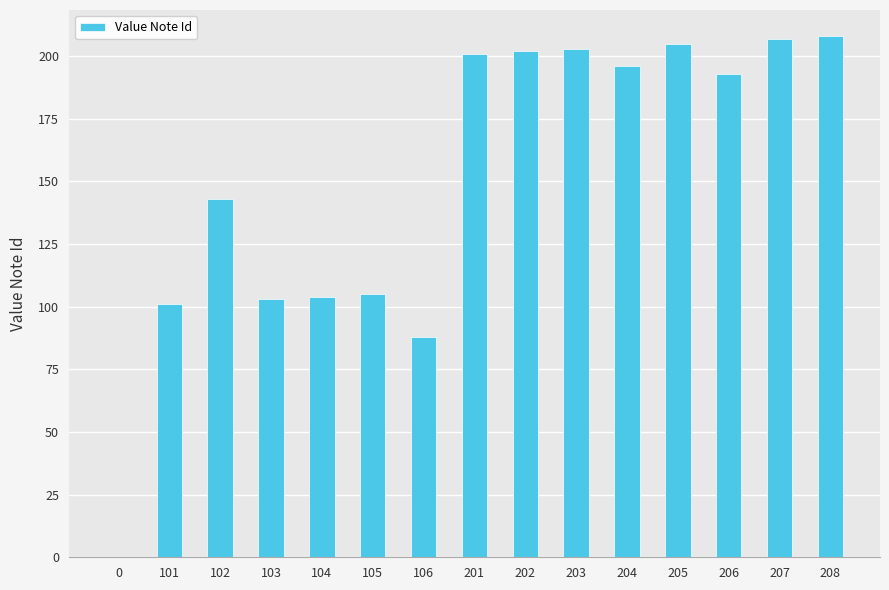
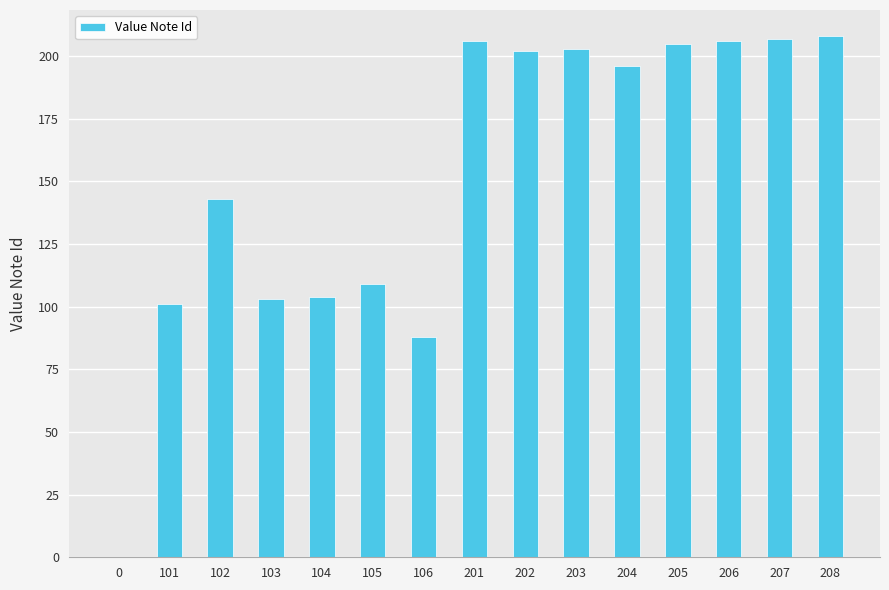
  {
    "0": 0,
    "101": 101,
    "102": 143,
    "103": 103,
    "104": 104,
-   "105": 105,
+   "105": 109,
    "106": 88,
-   "201": 201,
+   "201": 206,
    "202": 202,
    "203": 203,
    "204": 196,
    "205": 205,
-   "206": 193,
+   "206": 206,
    "207": 207,
    "208": 208
  }
